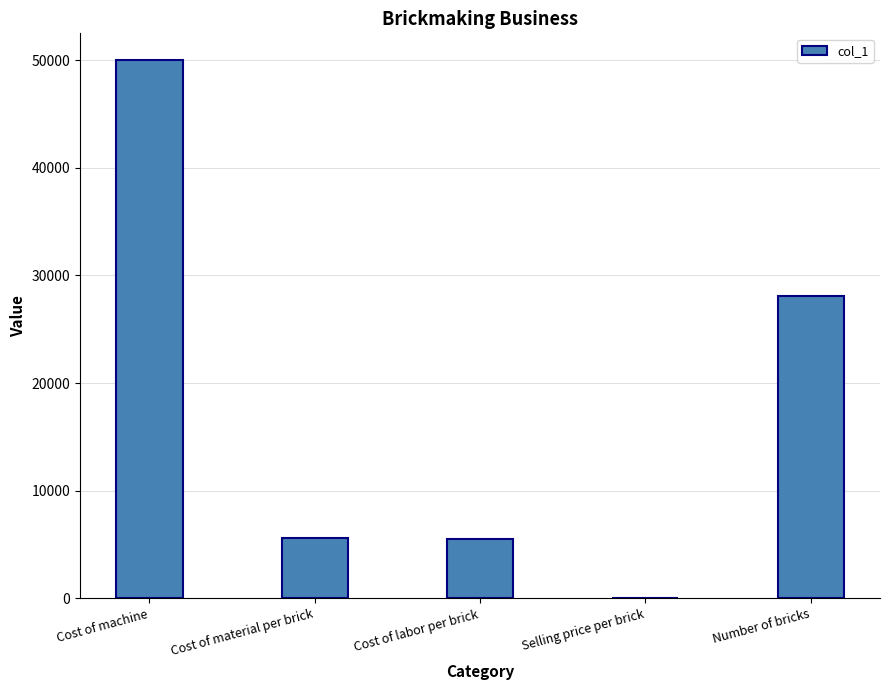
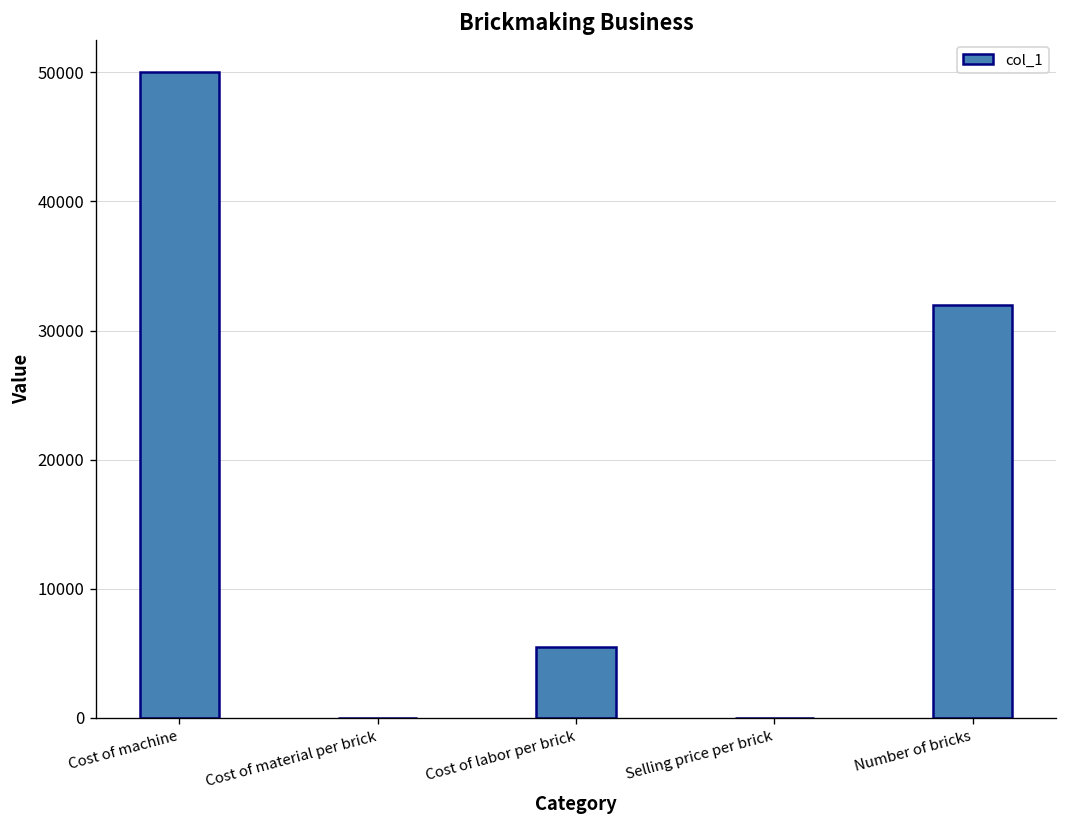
  {
    "Cost of machine": 50000,
-   "Cost of material per brick": 5600,
+   "Cost of material per brick": 0,
    "Cost of labor per brick": 5500,
-   "Number of bricks": 28100
+   "Number of bricks": 32000
  }
